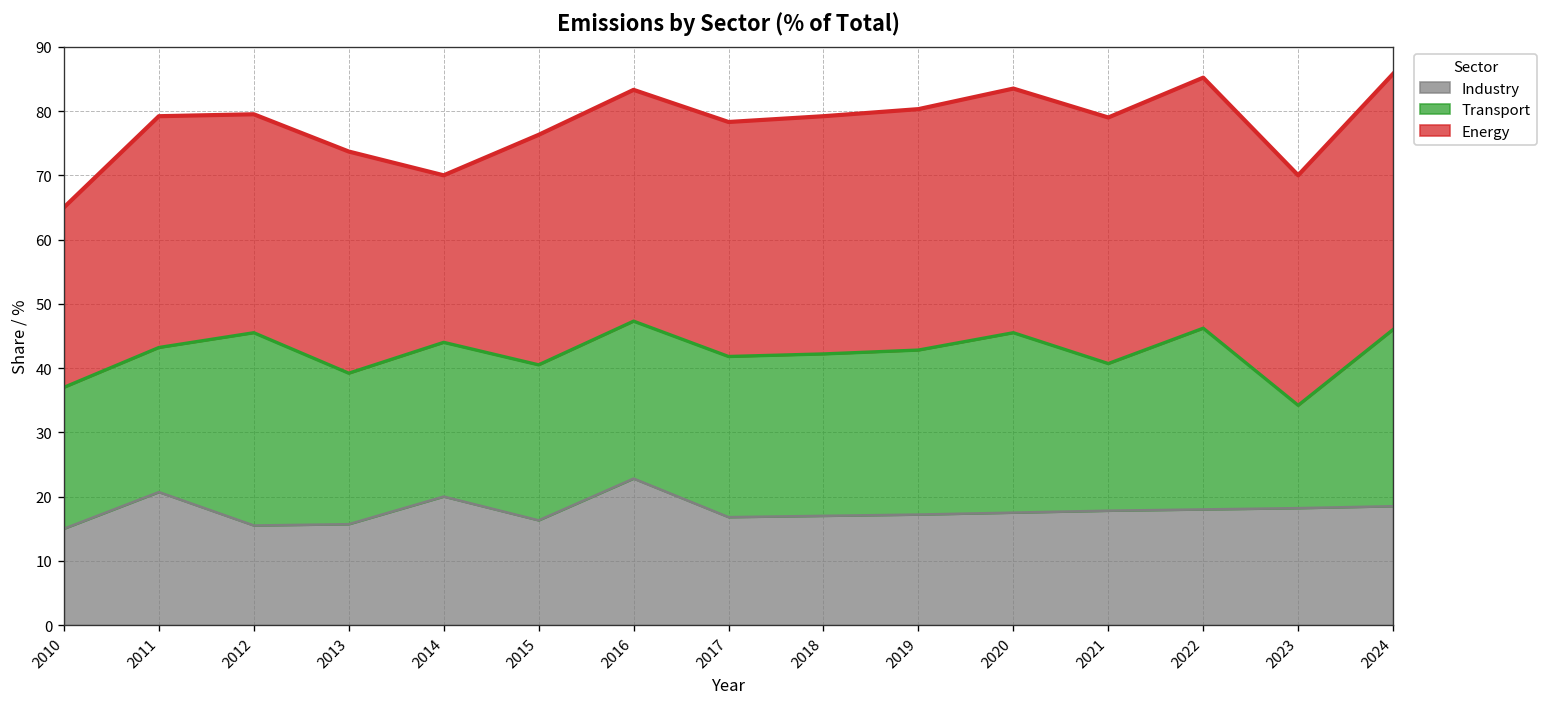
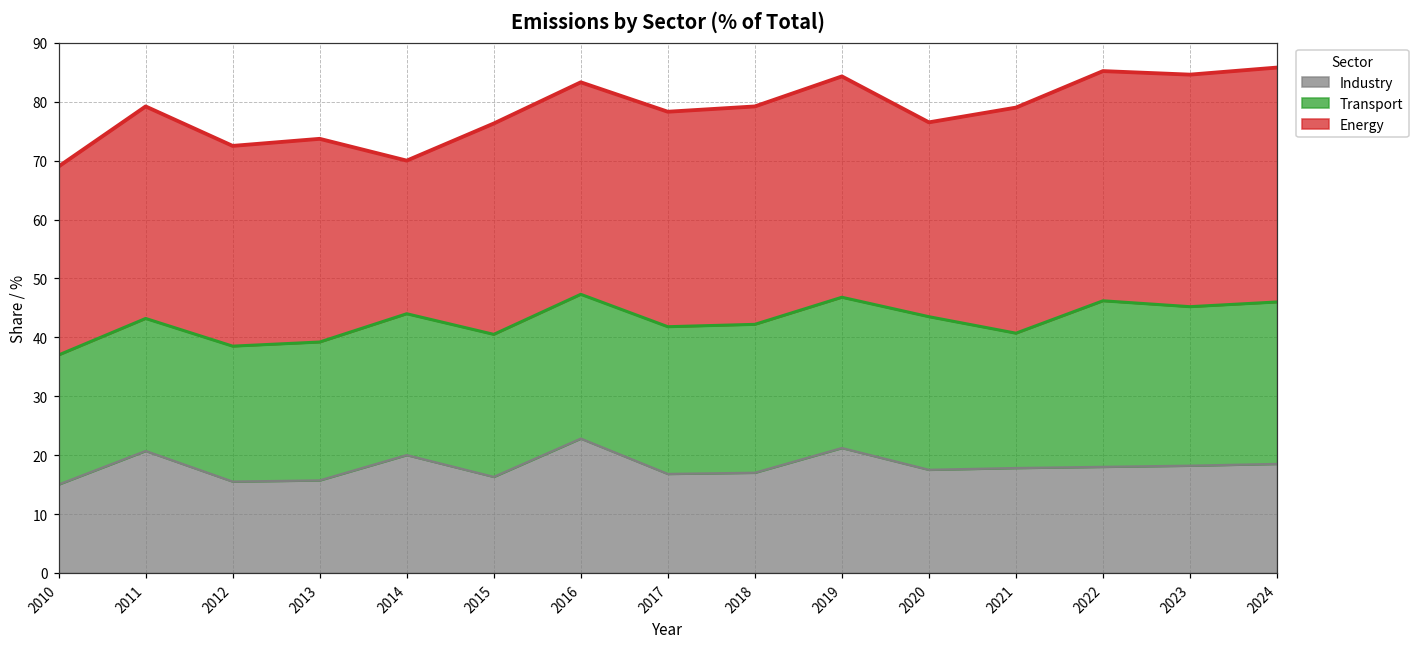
  {
    "Industry": {
      "2010": 15,
      "2011": 21,
      "2012": 16,
      "2013": 16,
      "2014": 20,
      "2015": 16,
      "2016": 23,
      "2017": 17,
      "2018": 17,
-     "2019": 17,
+     "2019": 21,
      "2020": 18,
      "2021": 18,
      "2022": 18,
      "2023": 18,
      "2024": 19
    },
    "Transport": {
      "2010": 22,
      "2011": 23,
-     "2012": 30,
+     "2012": 23,
      "2013": 24,
      "2014": 24,
      "2015": 24,
      "2016": 24,
      "2017": 25,
      "2018": 25,
      "2019": 26,
-     "2020": 28,
+     "2020": 26,
      "2021": 23,
      "2022": 28,
-     "2023": 16,
+     "2023": 27,
      "2024": 28
    },
    "Energy": {
-     "2010": 28,
+     "2010": 32,
      "2011": 36,
      "2012": 34,
      "2013": 35,
      "2014": 26,
      "2015": 36,
      "2016": 36,
      "2017": 37,
      "2018": 37,
      "2019": 38,
-     "2020": 38,
+     "2020": 33,
      "2021": 38,
      "2022": 39,
-     "2023": 36,
+     "2023": 39,
      "2024": 40
    }
  }
